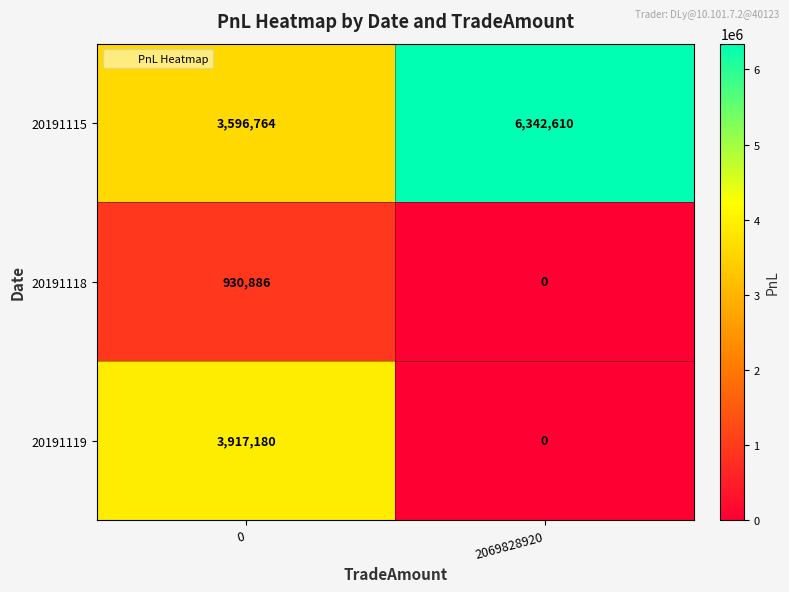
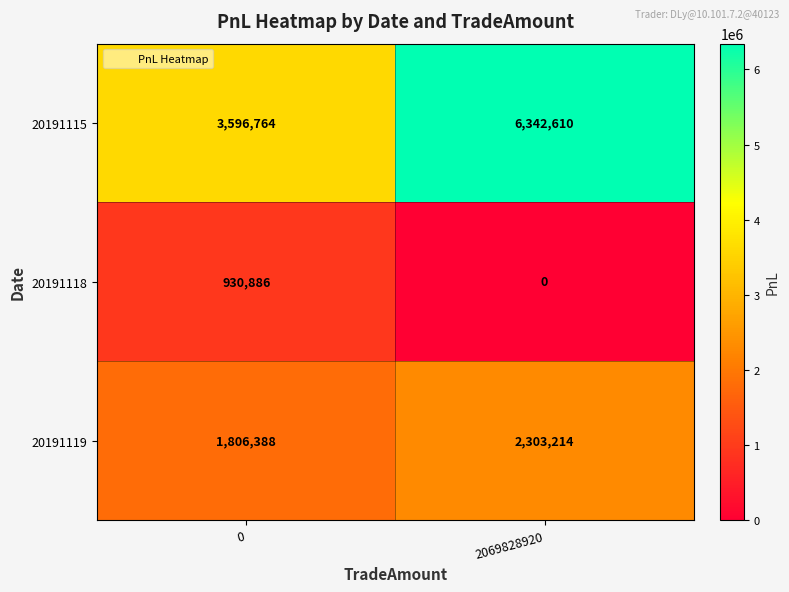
  {
    "20191115": {
      "0": "3,596,764",
      "2069828920": "6,342,610"
    },
    "20191118": {
      "0": "930,886",
      "2069828920": "0"
    },
    "20191119": {
-     "0": "3,917,180",
-     "2069828920": "0"
+     "0": "1,806,388",
+     "2069828920": "2,303,214"
    }
  }
